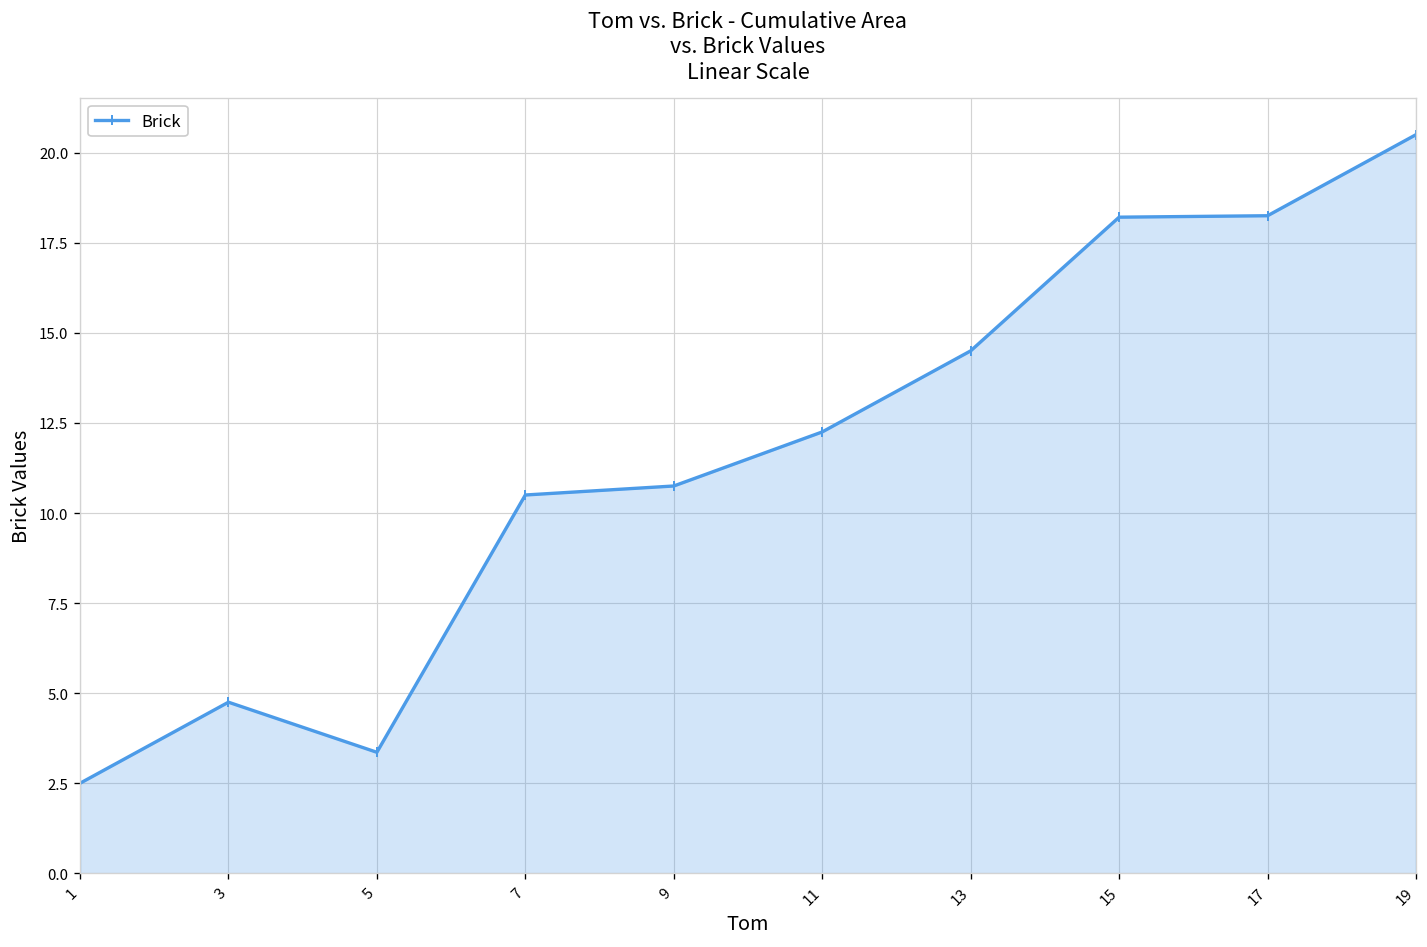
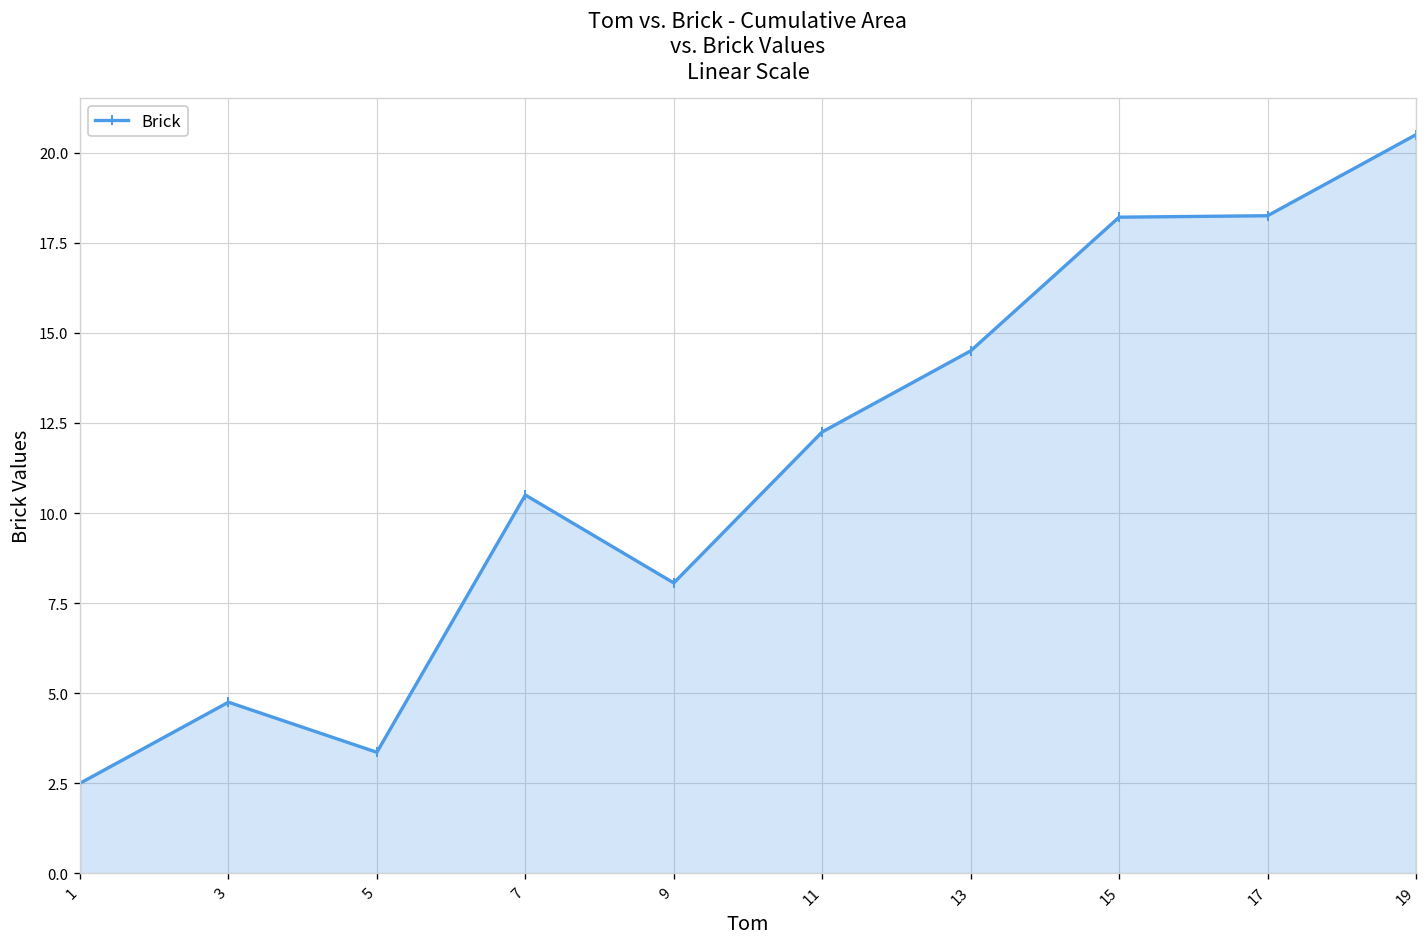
  {
    "1": 2.5,
    "3": 4.8,
    "5": 3.4,
    "7": 10.5,
-   "9": 10.8,
+   "9": 8.1,
    "11": 12.3,
    "13": 14.5,
    "15": 18.2,
    "17": 18.3,
    "19": 20.5
  }
